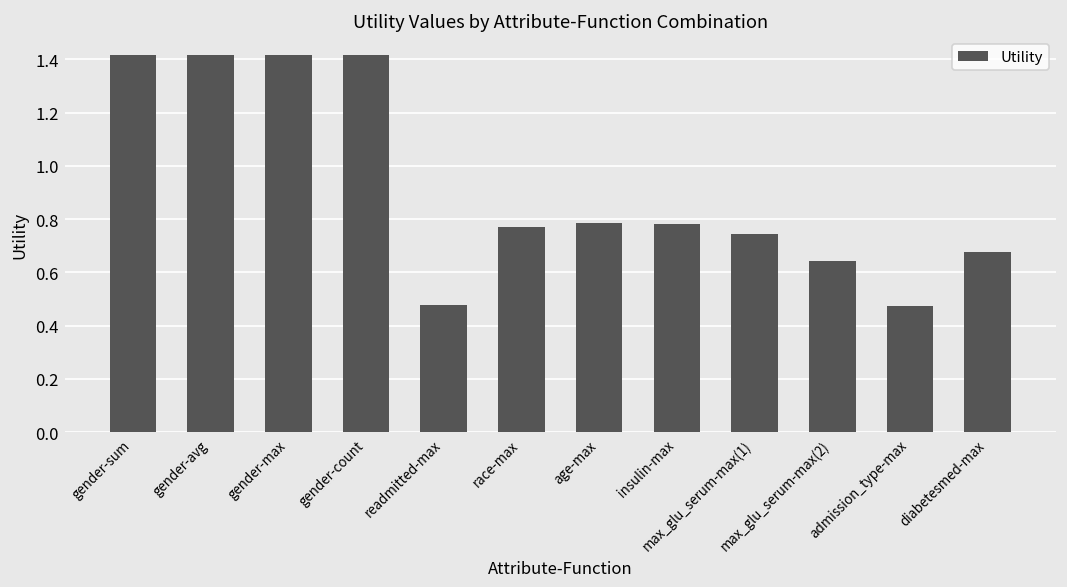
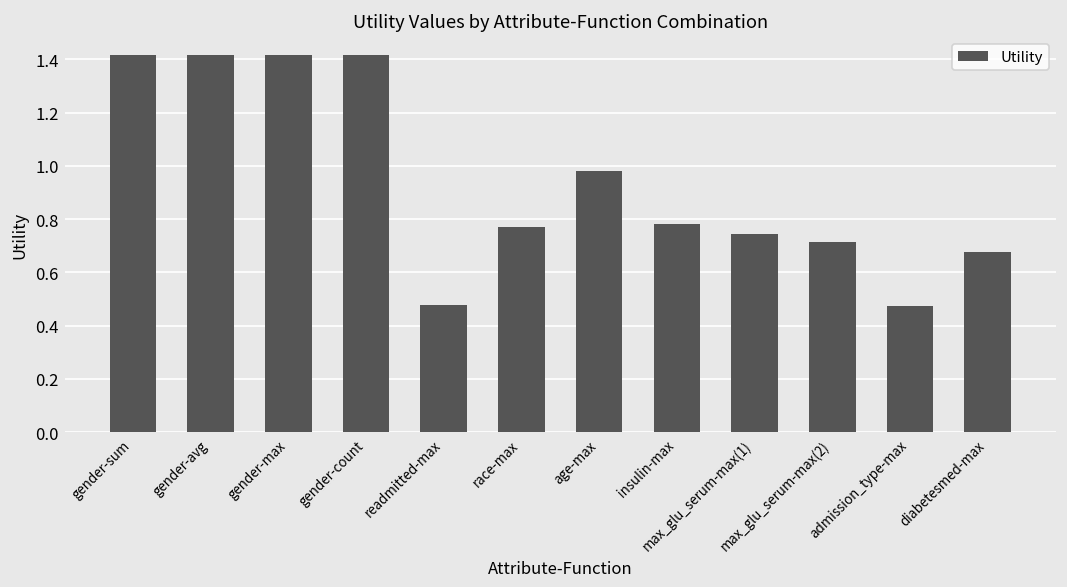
  {
    "gender-sum": 1.41,
    "gender-avg": 1.41,
    "gender-max": 1.41,
    "gender-count": 1.41,
    "readmitted-max": 0.48,
    "race-max": 0.77,
-   "age-max": 0.79,
+   "age-max": 0.98,
    "insulin-max": 0.78,
    "max_glu_serum-max(1)": 0.75,
-   "max_glu_serum-max(2)": 0.64,
+   "max_glu_serum-max(2)": 0.71,
    "admission_type-max": 0.47,
    "diabetesmed-max": 0.68
  }
